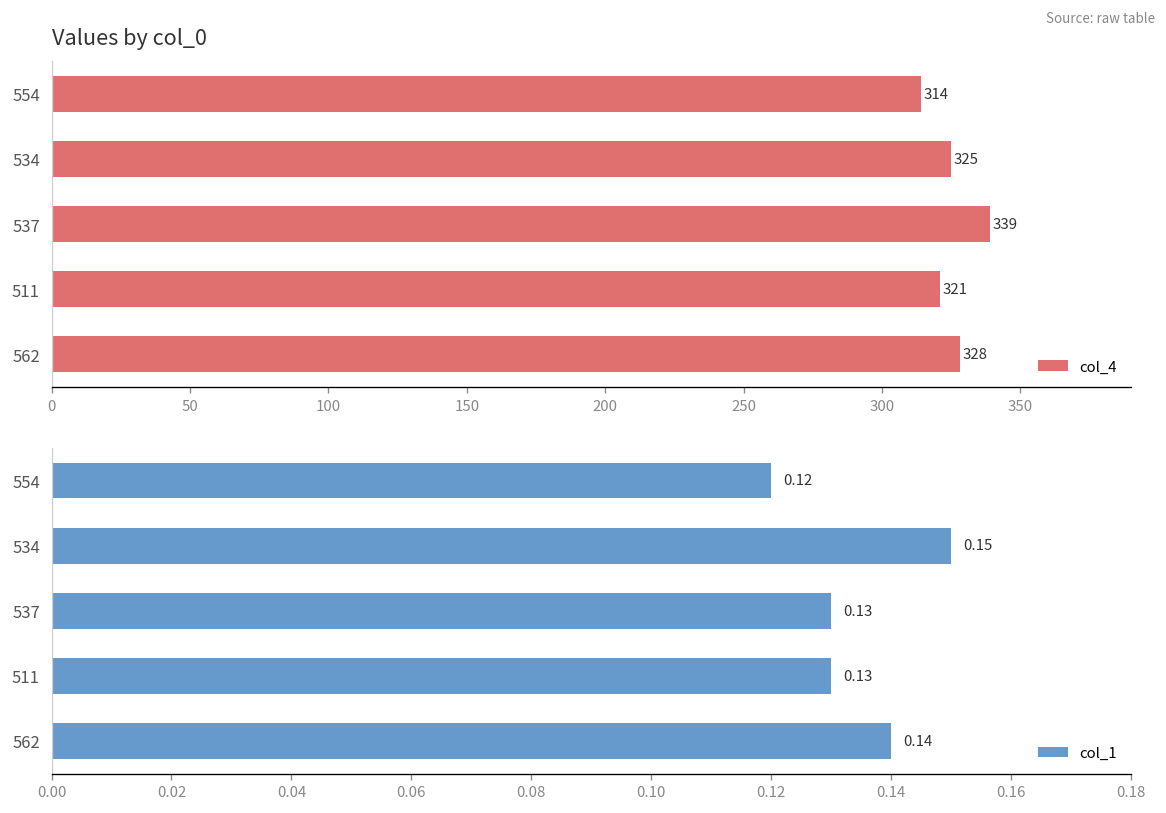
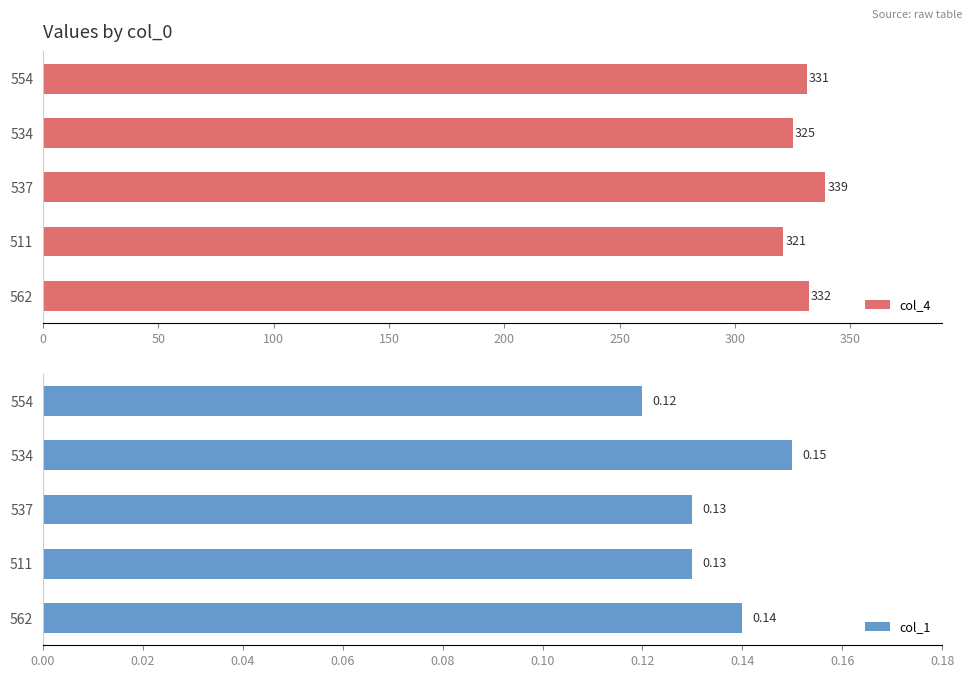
  {
    "Values by col_0": {
-     "554": 314,
+     "554": 331,
      "534": 325,
      "537": 339,
      "511": 321,
-     "562": 328
+     "562": 332
    }
  }
